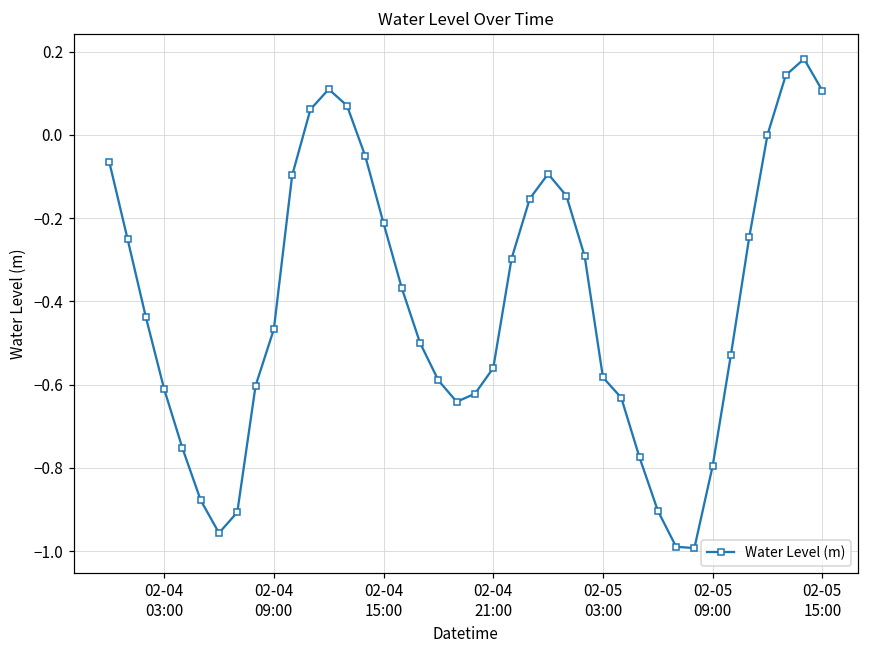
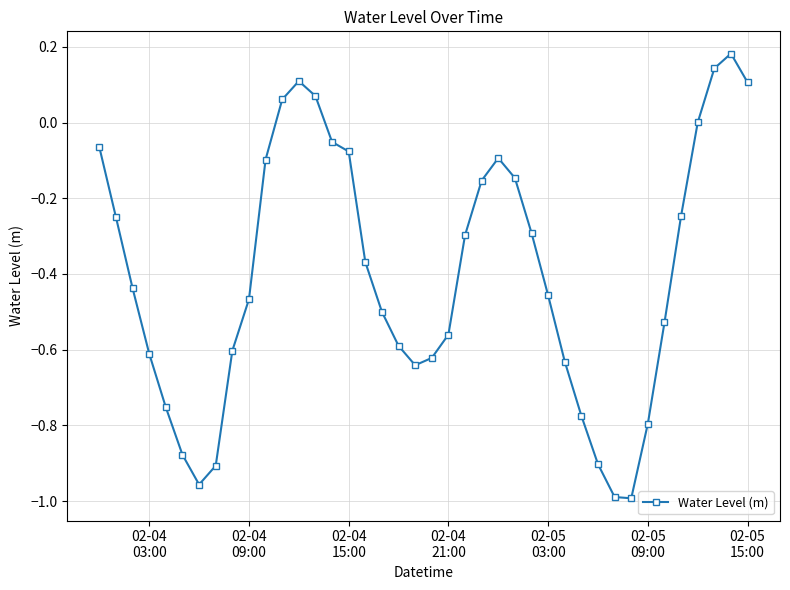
  {
    "02-04 03:00": -0.61,
    "02-04 09:00": -0.47,
-   "02-04 15:00": -0.21,
+   "02-04 15:00": -0.08,
    "02-04 21:00": -0.56,
-   "02-05 03:00": -0.58,
+   "02-05 03:00": -0.46,
    "02-05 09:00": -0.80,
    "02-05 15:00": 0.11
  }
